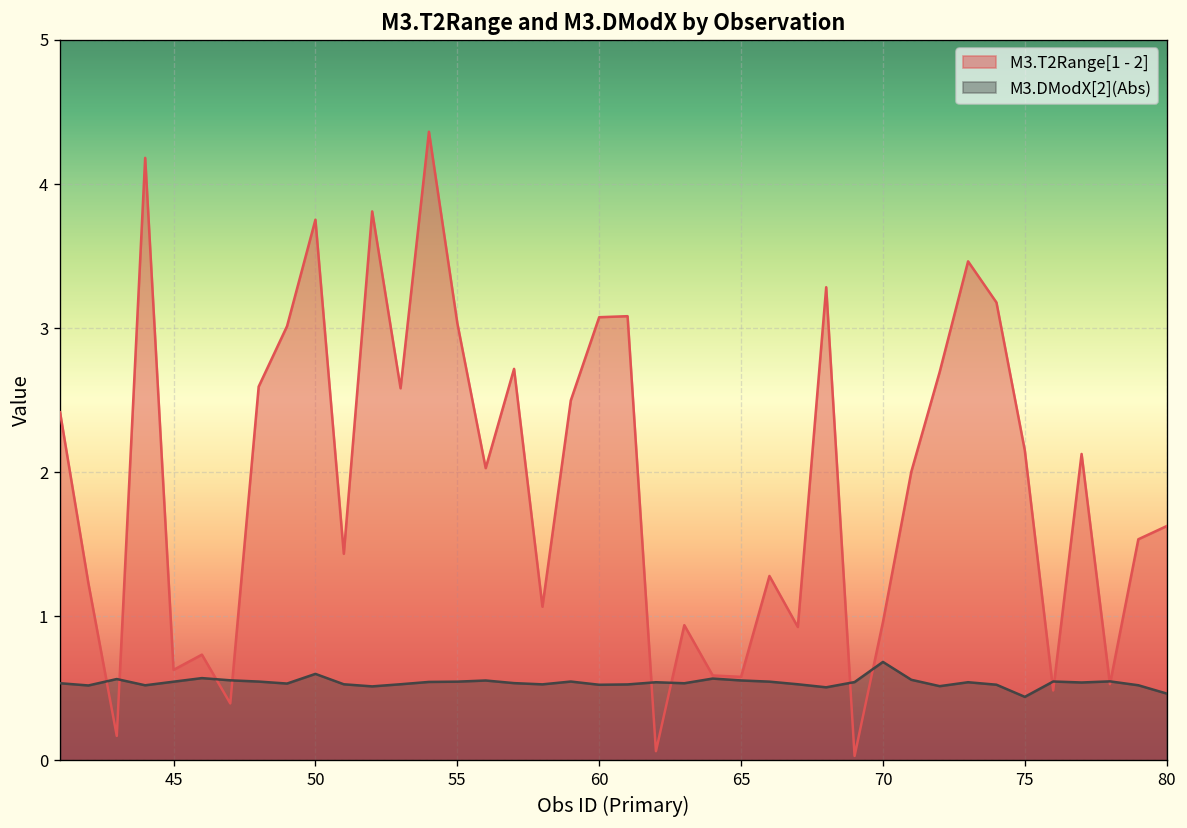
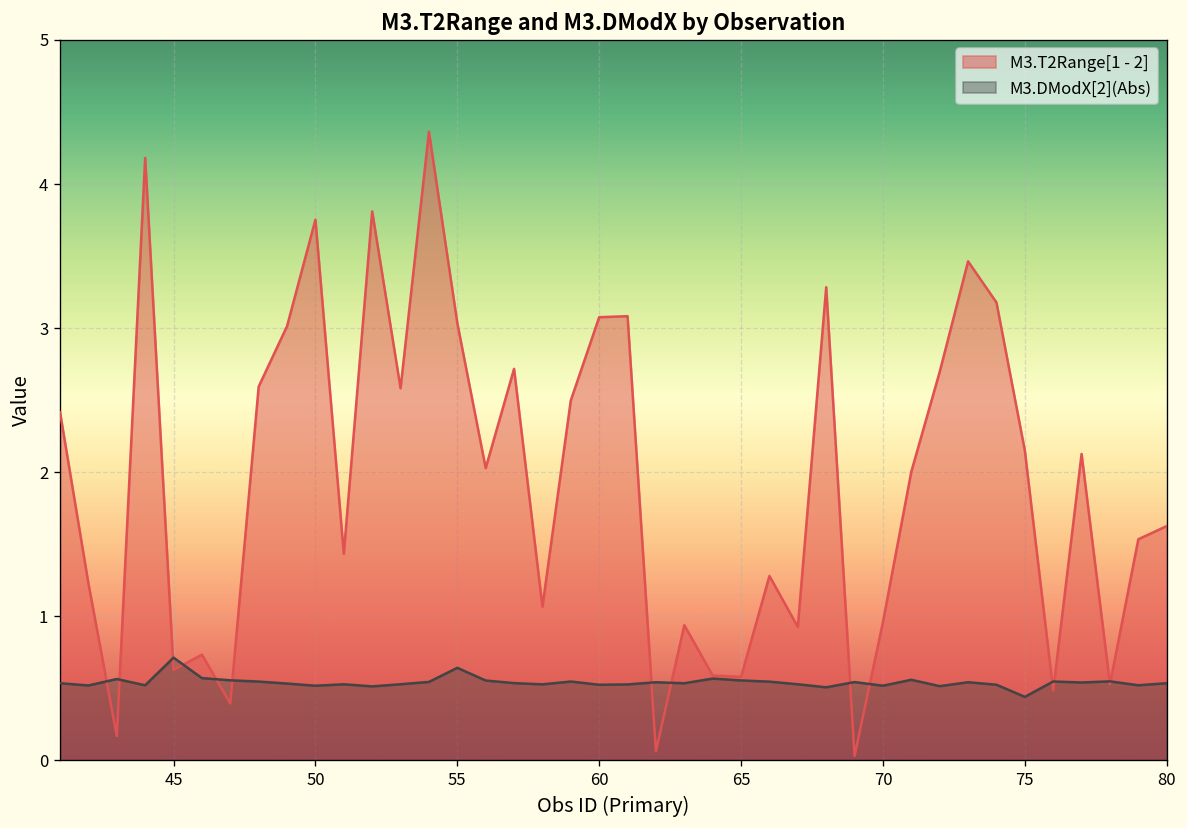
  {
    "M3.T2Range[1 - 2]": {
      "45": 0.63,
      "50": 3.75,
      "55": 3.03,
      "60": 3.08,
      "65": 0.58,
      "70": 0.96,
      "75": 2.15,
      "80": 1.63
    },
    "M3.DModX[2](Abs)": {
-     "45": 0.55,
-     "50": 0.60,
-     "55": 0.55,
+     "45": 0.71,
+     "50": 0.52,
+     "55": 0.64,
      "60": 0.52,
      "65": 0.55,
-     "70": 0.68,
+     "70": 0.52,
      "75": 0.44,
-     "80": 0.46
+     "80": 0.53
    }
  }
